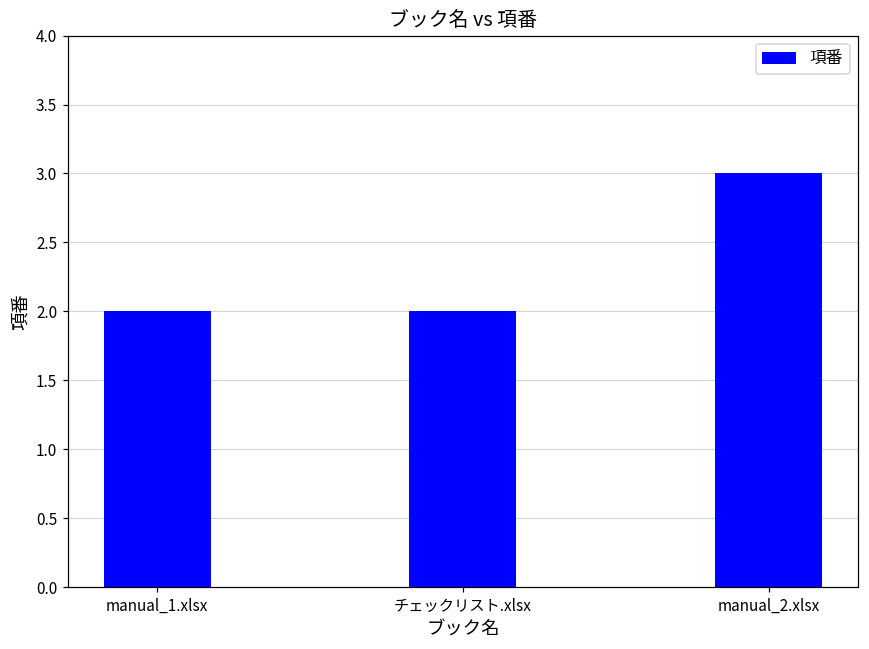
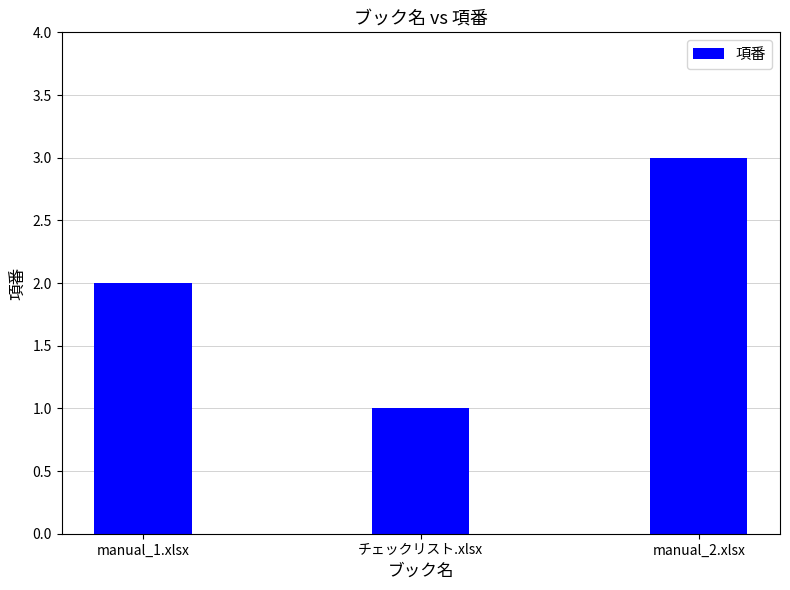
  {
    "manual_1.xlsx": 2,
-   "チェックリスト.xlsx": 2,
+   "チェックリスト.xlsx": 1,
    "manual_2.xlsx": 3
  }
